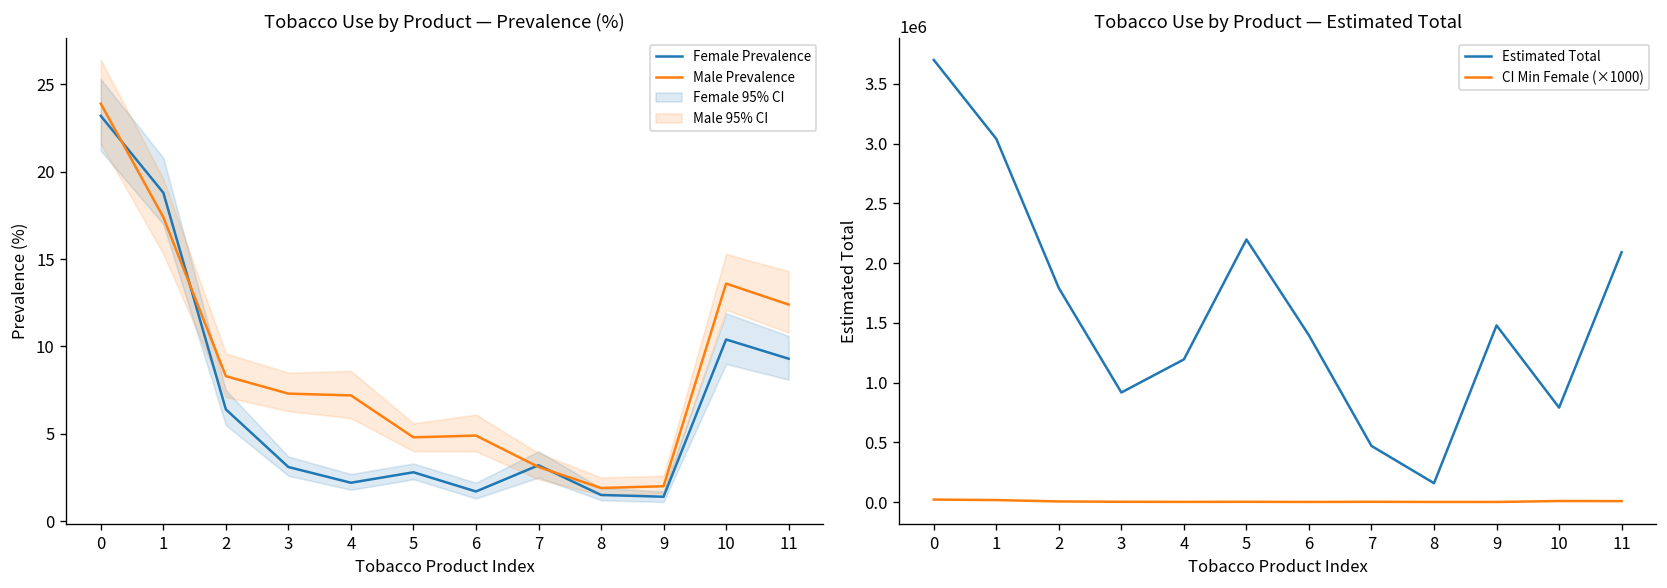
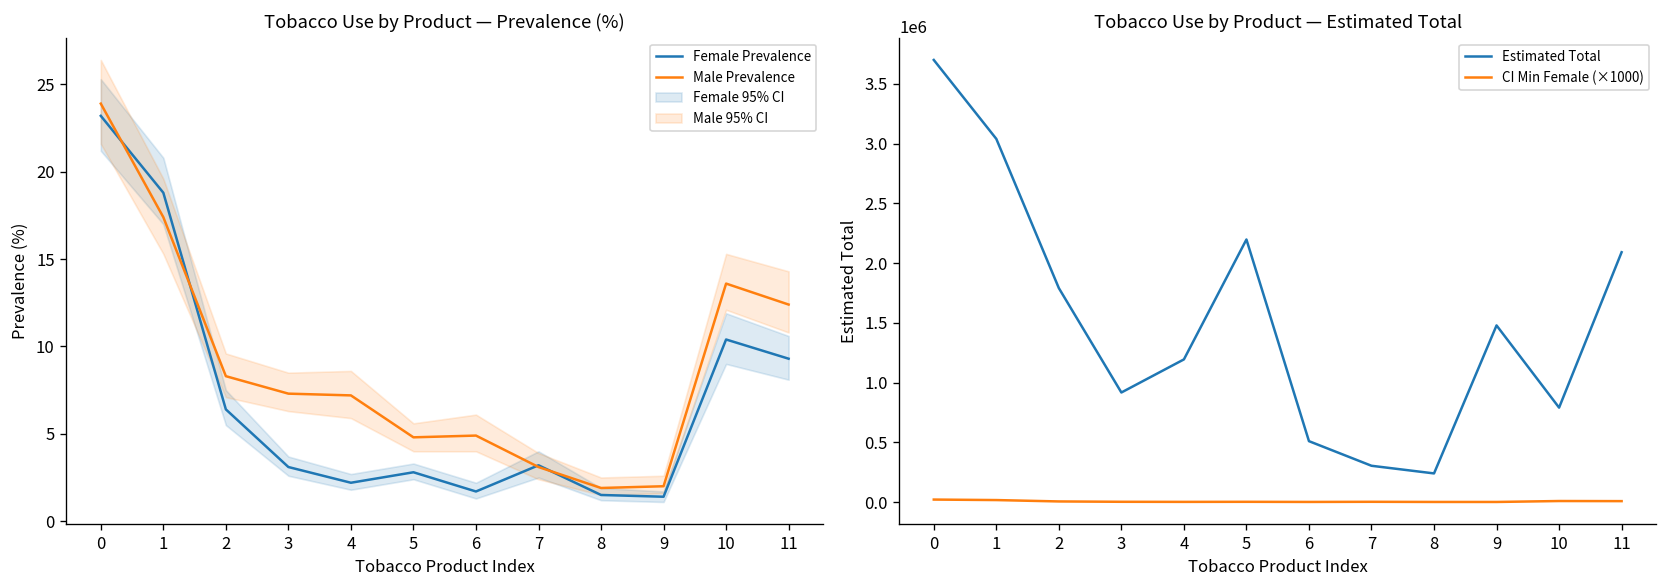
  {
    "Tobacco Use by Product — Estimated Total": {
      "Estimated Total": {
        "0": 3700000,
        "1": 3000000,
        "2": 1800000,
        "3": 900000,
        "4": 1200000,
        "5": 2200000,
-       "6": 1400000,
-       "7": 500000,
-       "8": 160000,
+       "6": 500000,
+       "7": 300000,
+       "8": 240000,
        "9": 1500000,
        "10": 800000,
        "11": 2100000
      },
      "CI Min Female (×1000)": {
        "0": 0,
        "1": 0,
        "2": 0,
        "3": 0,
        "4": 0,
        "5": 0,
        "6": 0,
        "7": 0,
        "8": 0,
        "9": 0,
        "10": 0,
        "11": 0
      }
    }
  }
